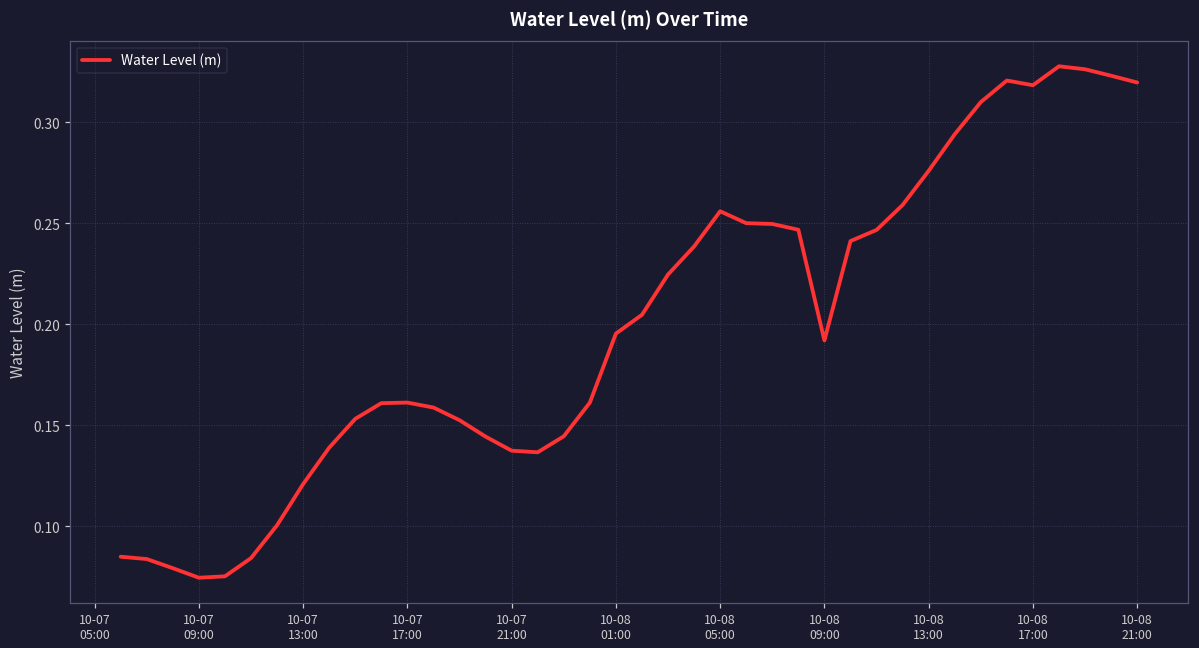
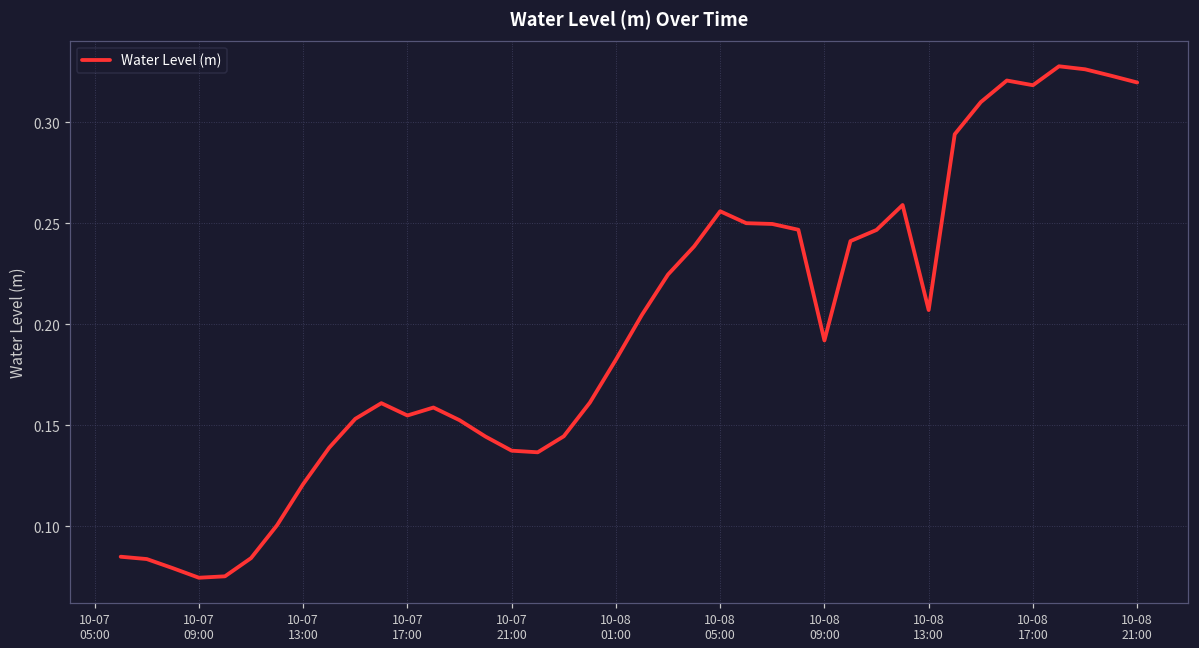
  {
    "10-07 09:00": 0.074,
    "10-07 13:00": 0.121,
-   "10-07 17:00": 0.161,
+   "10-07 17:00": 0.155,
    "10-07 21:00": 0.137,
-   "10-08 01:00": 0.195,
+   "10-08 01:00": 0.182,
    "10-08 05:00": 0.256,
    "10-08 09:00": 0.192,
-   "10-08 13:00": 0.276,
+   "10-08 13:00": 0.207,
    "10-08 17:00": 0.318,
    "10-08 21:00": 0.320
  }
